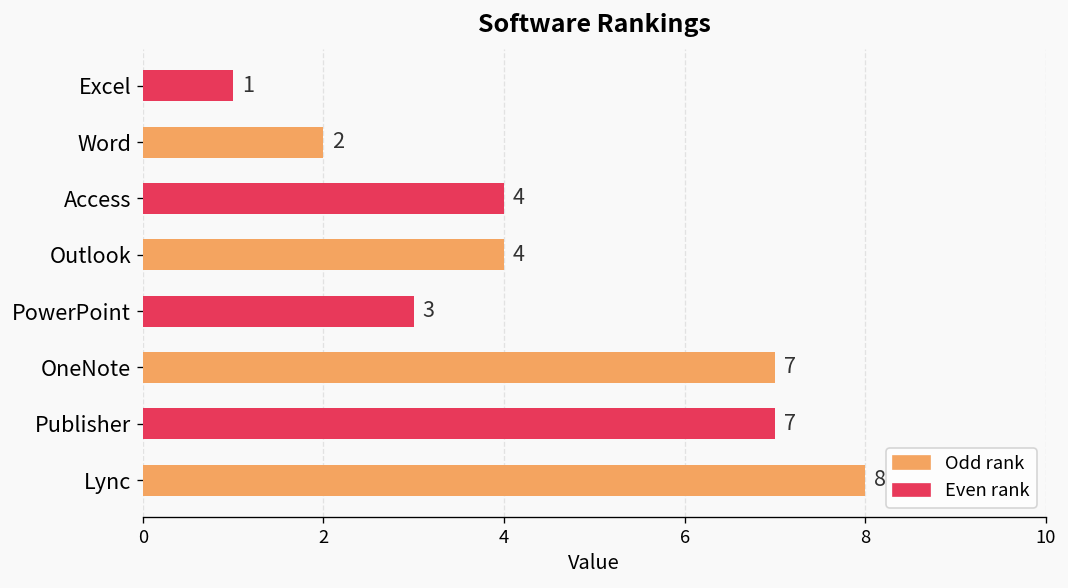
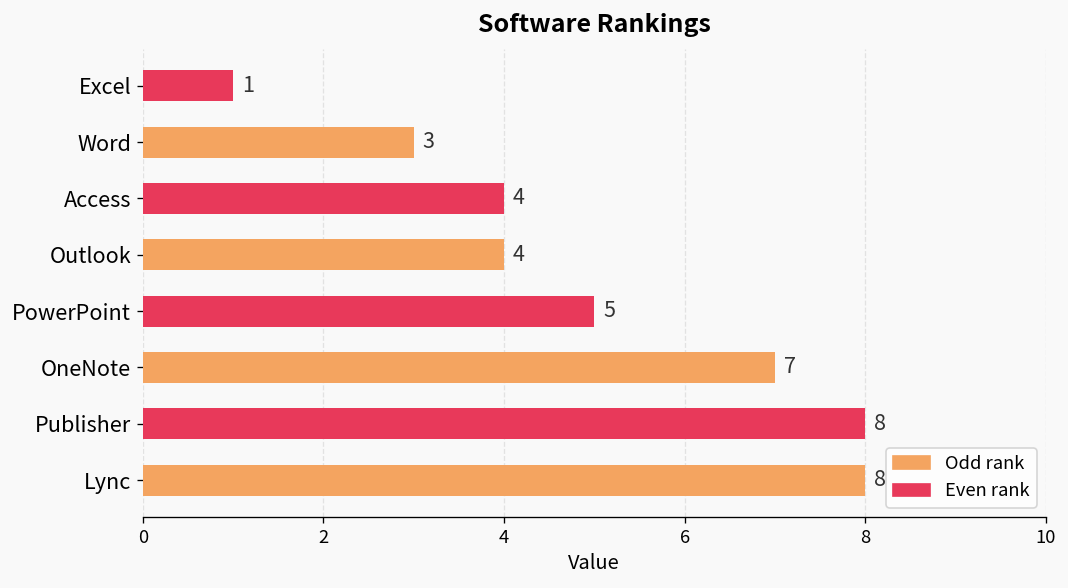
  {
    "Excel": 1,
-   "Word": 2,
+   "Word": 3,
    "Access": 4,
    "Outlook": 4,
-   "PowerPoint": 3,
+   "PowerPoint": 5,
    "OneNote": 7,
-   "Publisher": 7,
+   "Publisher": 8,
    "Lync": 8
  }
